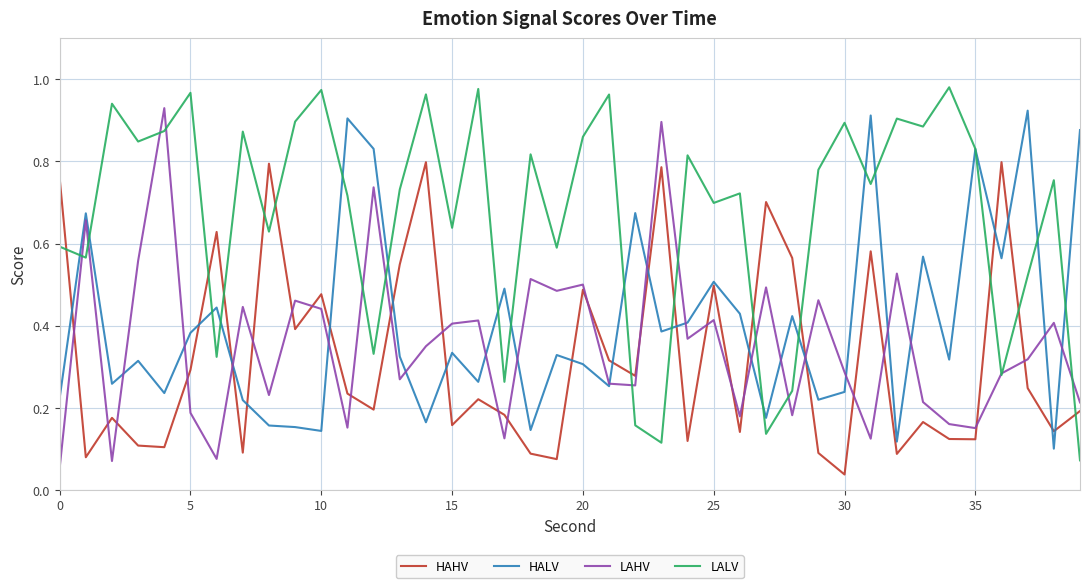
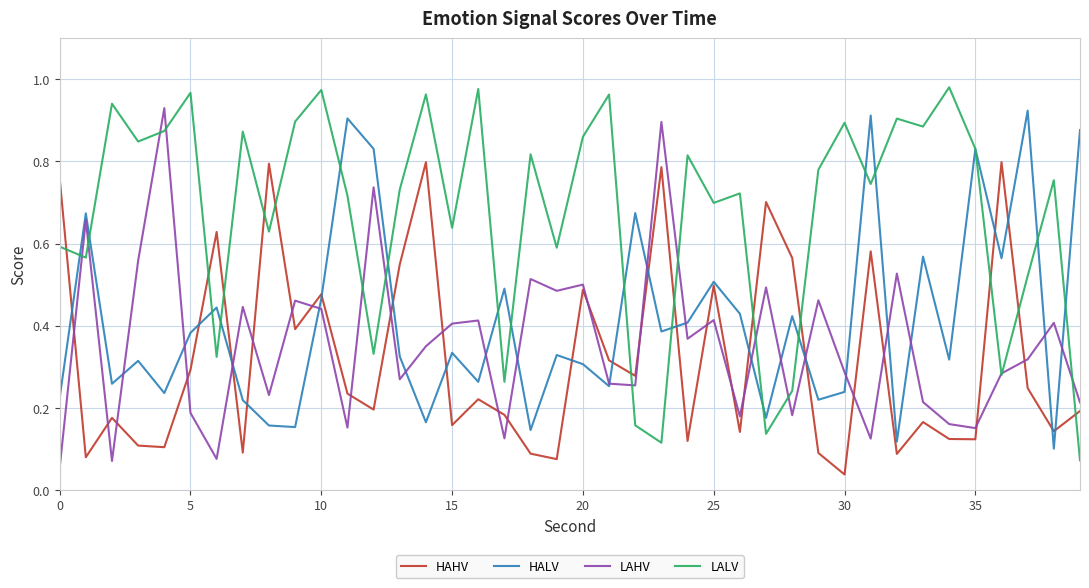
  {
    "HAHV": {
      "0": 0.76,
      "5": 0.29,
      "10": 0.48,
      "15": 0.16,
      "20": 0.49,
      "25": 0.50,
      "30": 0.04,
      "35": 0.12
    },
    "HALV": {
      "0": 0.22,
      "5": 0.38,
-     "10": 0.14,
+     "10": 0.47,
      "15": 0.33,
      "20": 0.31,
      "25": 0.51,
      "30": 0.24
    },
    "LAHV": {
      "0": 0.05,
      "5": 0.19,
      "10": 0.44,
      "15": 0.41,
      "20": 0.50,
      "25": 0.41,
      "30": 0.29,
      "35": 0.15
    },
    "LALV": {
      "0": 0.59,
      "5": 0.97,
      "10": 0.97,
      "15": 0.64,
      "20": 0.86,
      "25": 0.70,
      "30": 0.89
    }
  }
